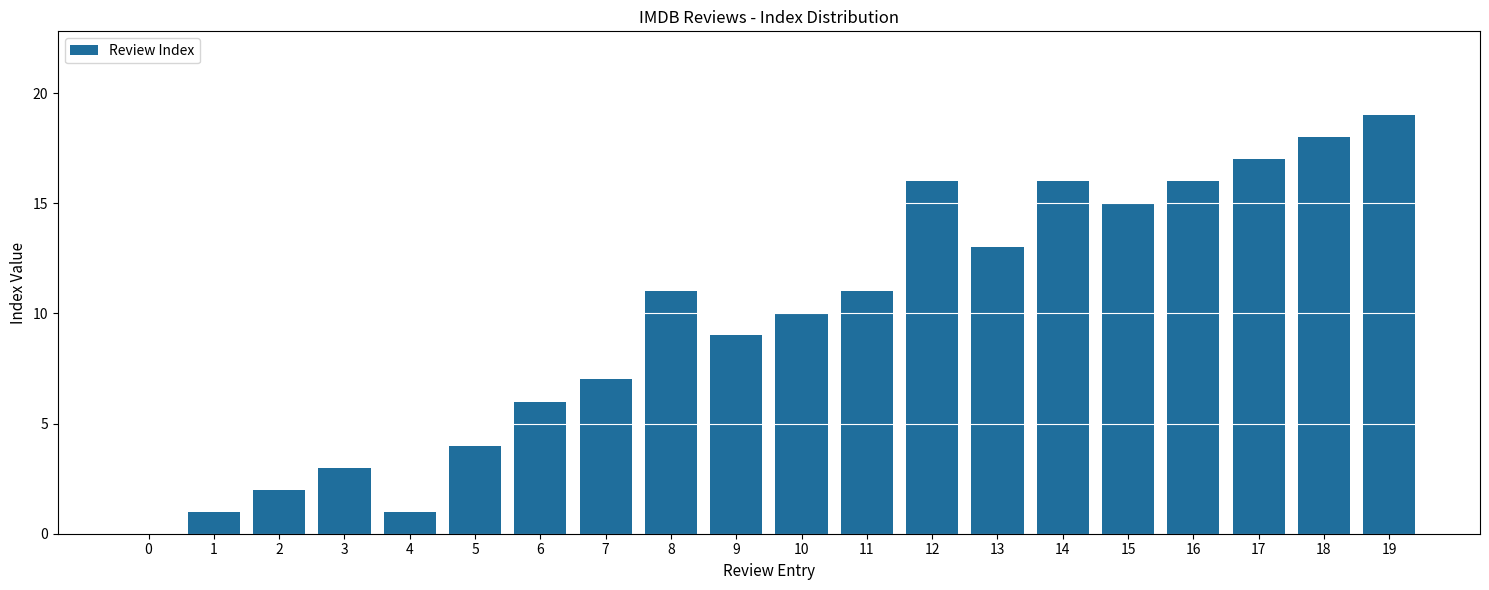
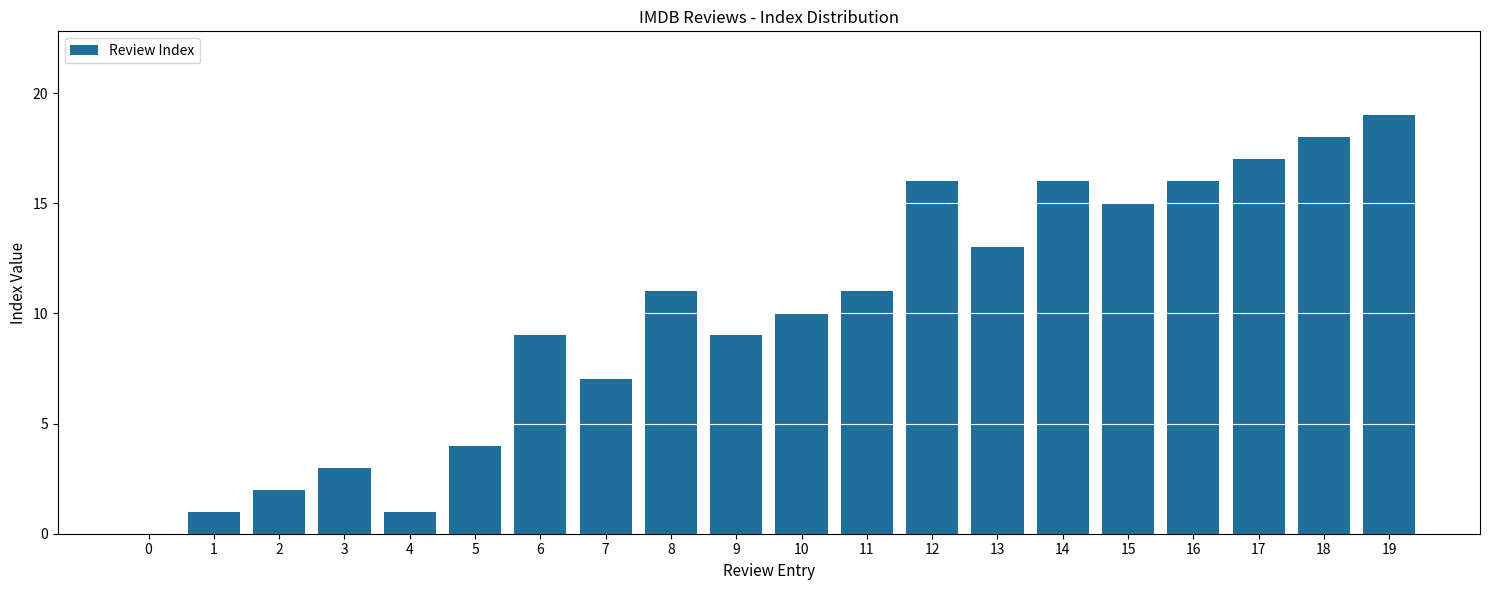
  {
    "0": 0,
    "1": 1,
    "2": 2,
    "3": 3,
    "4": 1,
    "5": 4,
-   "6": 6,
+   "6": 9,
    "7": 7,
    "8": 11,
    "9": 9,
    "10": 10,
    "11": 11,
    "12": 16,
    "13": 13,
    "14": 16,
    "15": 15,
    "16": 16,
    "17": 17,
    "18": 18,
    "19": 19
  }
